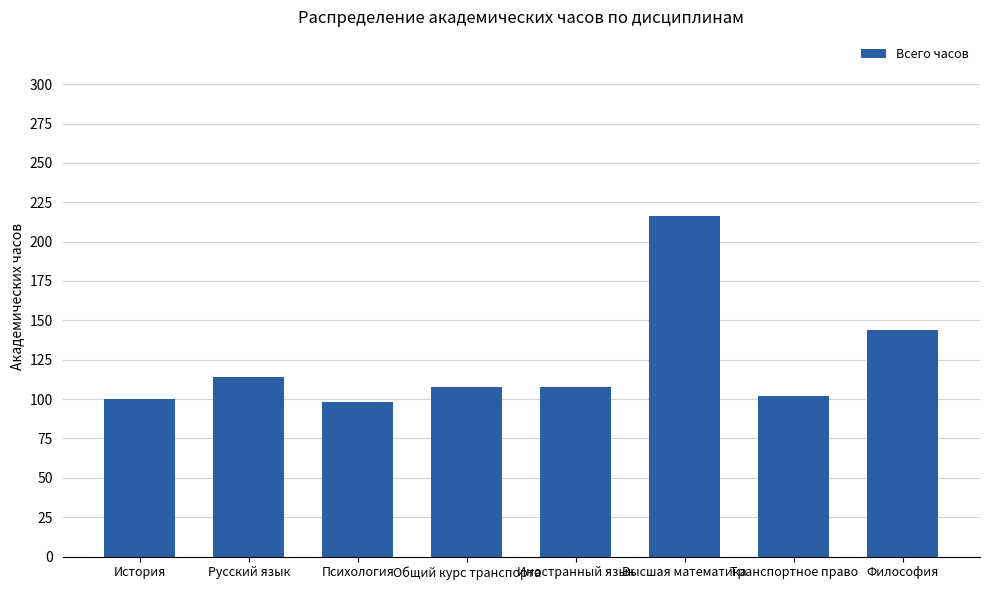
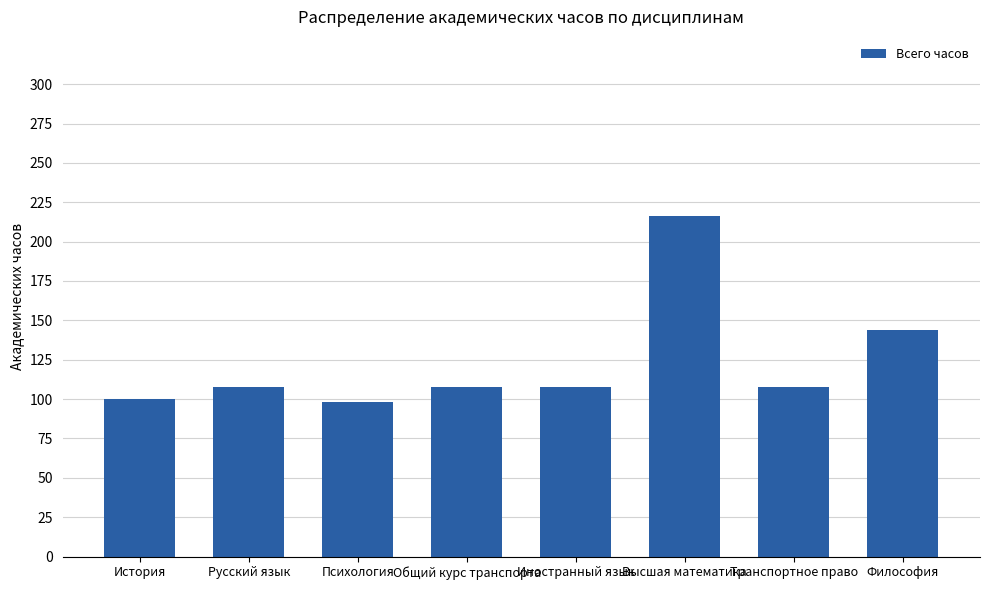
  {
    "История": 100,
-   "Русский язык": 114,
+   "Русский язык": 108,
    "Психология": 98,
    "Высшая математика": 216,
-   "Транспортное право": 102,
+   "Транспортное право": 108,
    "Философия": 144
  }
